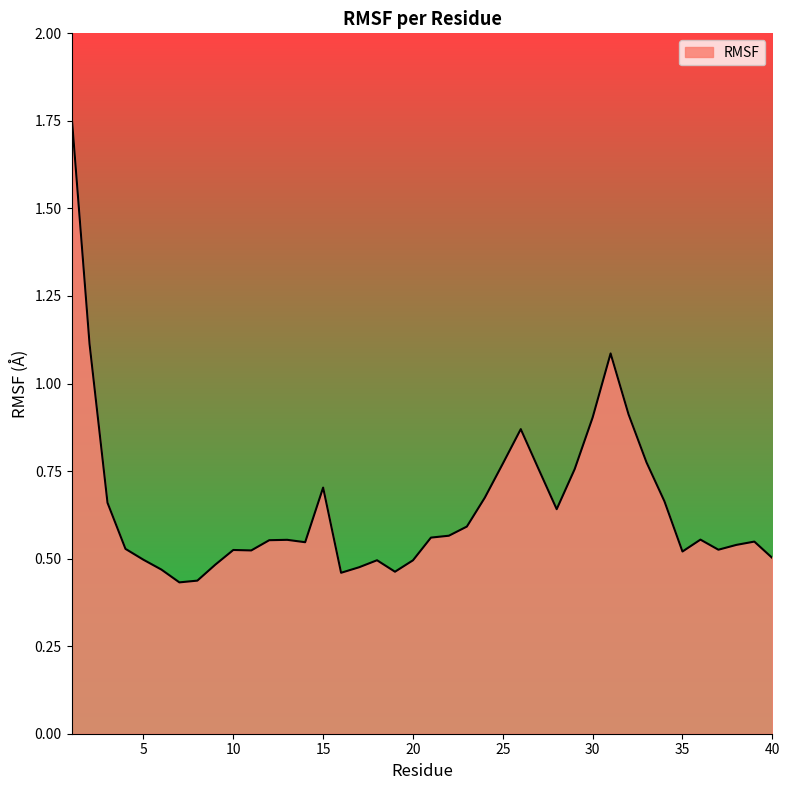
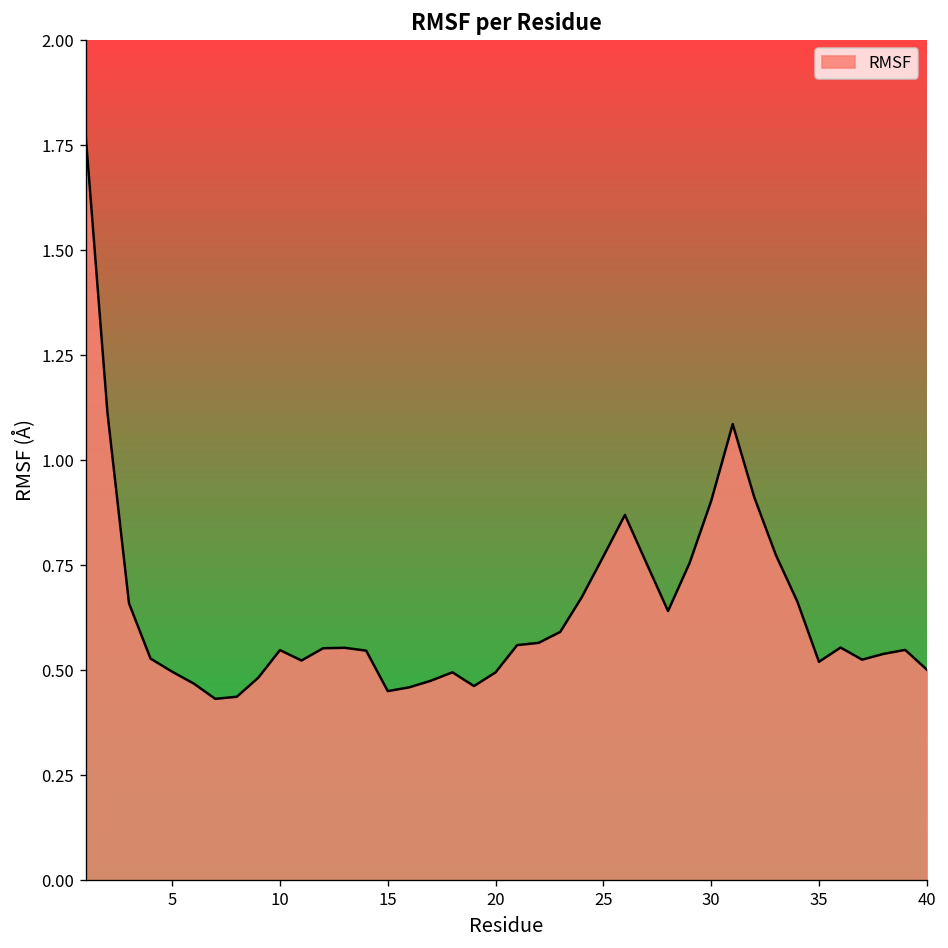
  {
    "5": 0.50,
-   "10": 0.52,
-   "15": 0.70,
+   "10": 0.55,
+   "15": 0.45,
    "20": 0.50,
    "25": 0.77,
    "30": 0.90,
    "35": 0.52,
    "40": 0.50
  }
